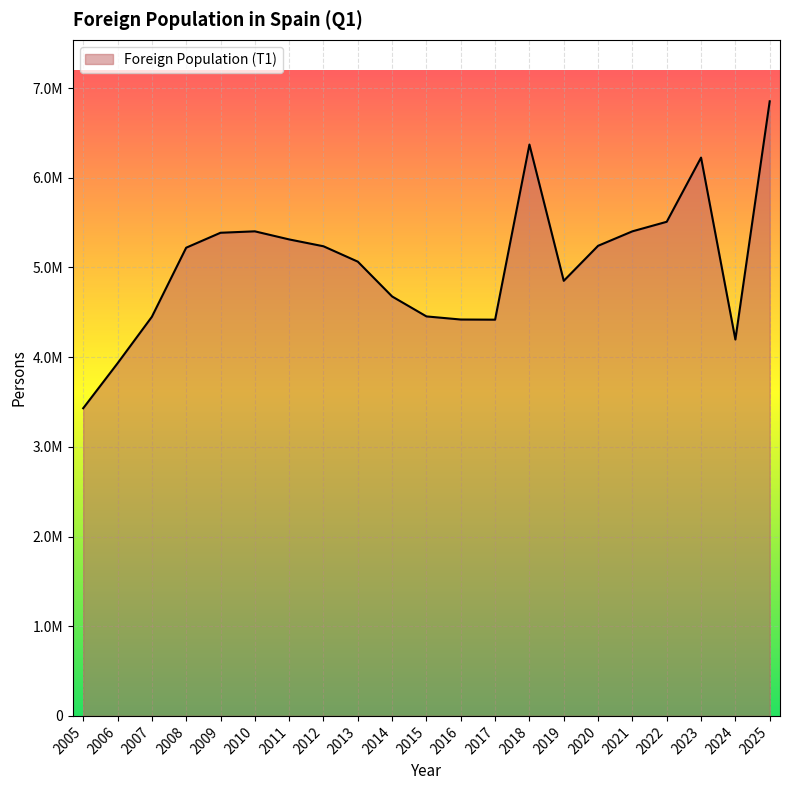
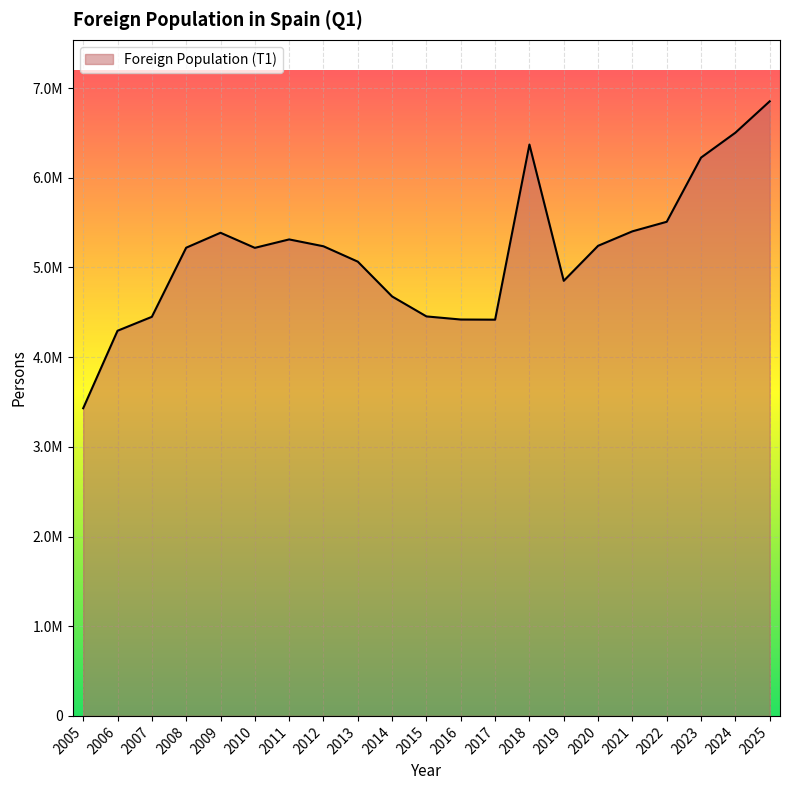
  {
    "2005": 3400000,
-   "2006": 3900000,
+   "2006": 4300000,
    "2007": 4400000,
    "2008": 5200000,
    "2009": 5400000,
-   "2010": 5400000,
+   "2010": 5200000,
    "2011": 5300000,
    "2012": 5200000,
    "2013": 5100000,
    "2014": 4700000,
    "2015": 4500000,
    "2016": 4400000,
    "2017": 4400000,
    "2018": 6400000,
    "2019": 4900000,
    "2020": 5200000,
    "2021": 5400000,
    "2022": 5500000,
    "2023": 6200000,
-   "2024": 4200000,
+   "2024": 6500000,
    "2025": 6900000
  }
